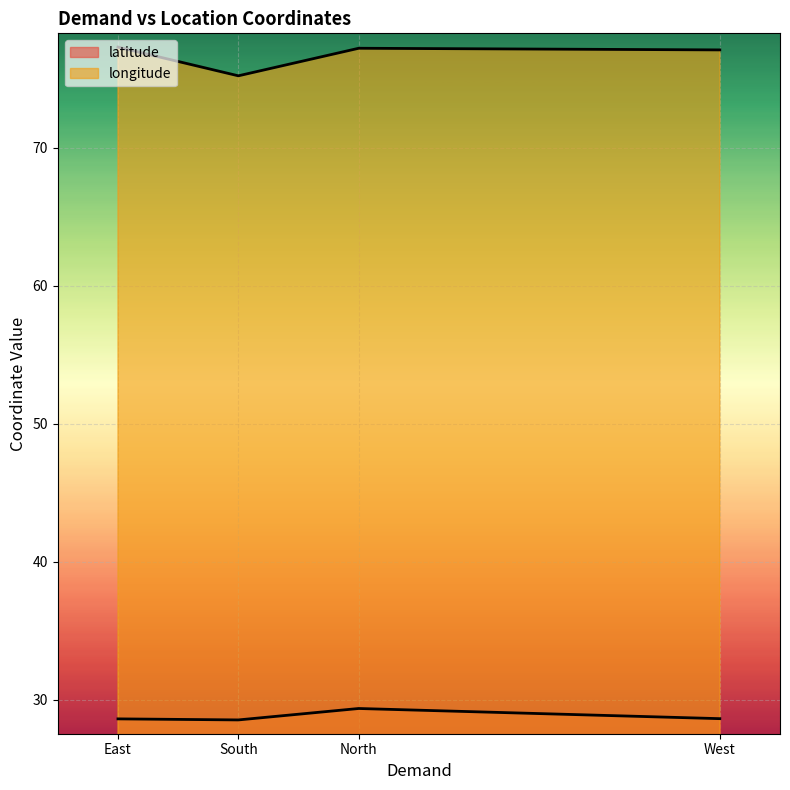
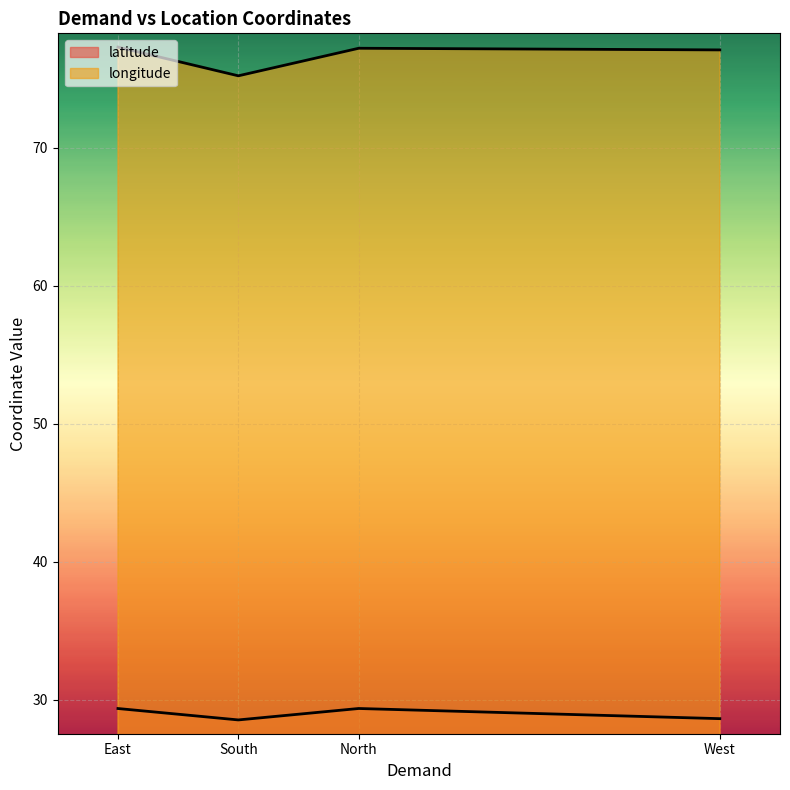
  {
    "latitude": {
-     "East": 28.6,
+     "East": 29.4,
      "South": 28.5,
      "North": 29.4,
      "West": 28.6
    },
    "longitude": {
      "South": 75.2,
      "North": 77.2,
      "West": 77.1
    }
  }
